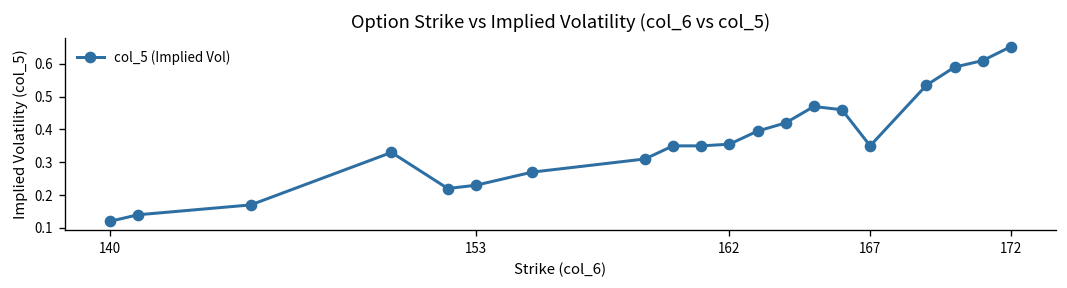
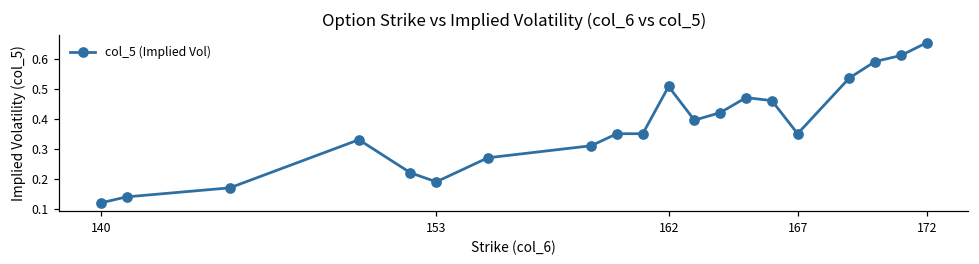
  {
    "140": 0.12,
-   "153": 0.23,
-   "162": 0.36,
+   "153": 0.19,
+   "162": 0.51,
    "167": 0.35,
    "172": 0.65
  }
